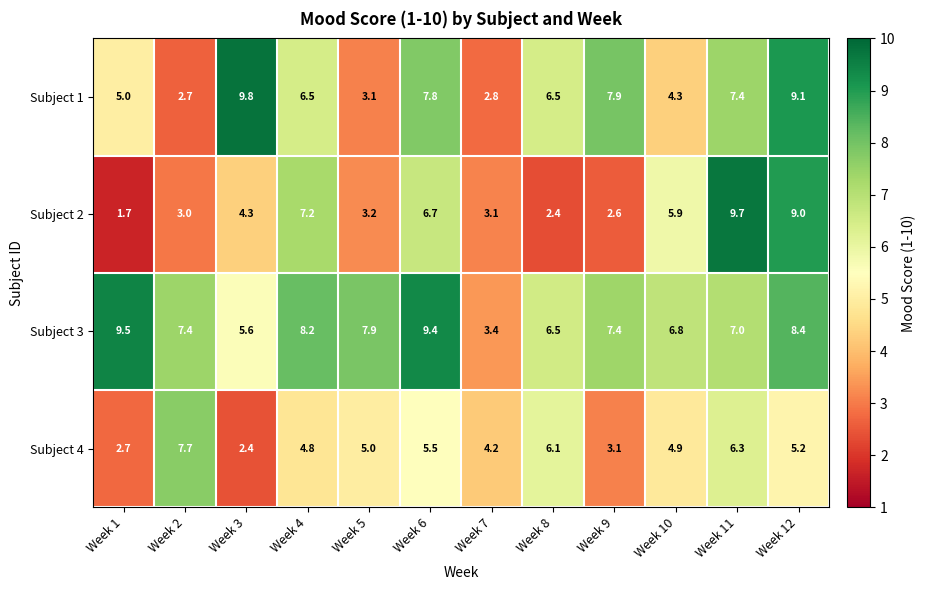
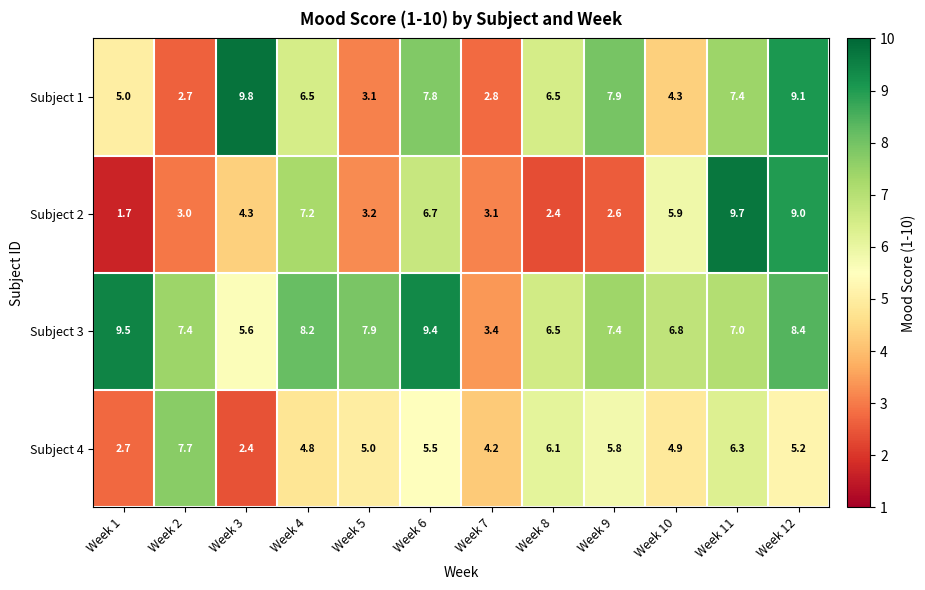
  {
    "Subject 1": {
      "Week 1": 5.0,
      "Week 2": 2.7,
      "Week 3": 9.8,
      "Week 4": 6.5,
      "Week 5": 3.1,
      "Week 6": 7.8,
      "Week 7": 2.8,
      "Week 8": 6.5,
      "Week 9": 7.9,
      "Week 10": 4.3,
      "Week 11": 7.4,
      "Week 12": 9.1
    },
    "Subject 2": {
      "Week 1": 1.7,
      "Week 2": 3.0,
      "Week 3": 4.3,
      "Week 4": 7.2,
      "Week 5": 3.2,
      "Week 6": 6.7,
      "Week 7": 3.1,
      "Week 8": 2.4,
      "Week 9": 2.6,
      "Week 10": 5.9,
      "Week 11": 9.7,
      "Week 12": 9.0
    },
    "Subject 3": {
      "Week 1": 9.5,
      "Week 2": 7.4,
      "Week 3": 5.6,
      "Week 4": 8.2,
      "Week 5": 7.9,
      "Week 6": 9.4,
      "Week 7": 3.4,
      "Week 8": 6.5,
      "Week 9": 7.4,
      "Week 10": 6.8,
      "Week 11": 7.0,
      "Week 12": 8.4
    },
    "Subject 4": {
      "Week 1": 2.7,
      "Week 2": 7.7,
      "Week 3": 2.4,
      "Week 4": 4.8,
      "Week 5": 5.0,
      "Week 6": 5.5,
      "Week 7": 4.2,
      "Week 8": 6.1,
-     "Week 9": 3.1,
+     "Week 9": 5.8,
      "Week 10": 4.9,
      "Week 11": 6.3,
      "Week 12": 5.2
    }
  }
